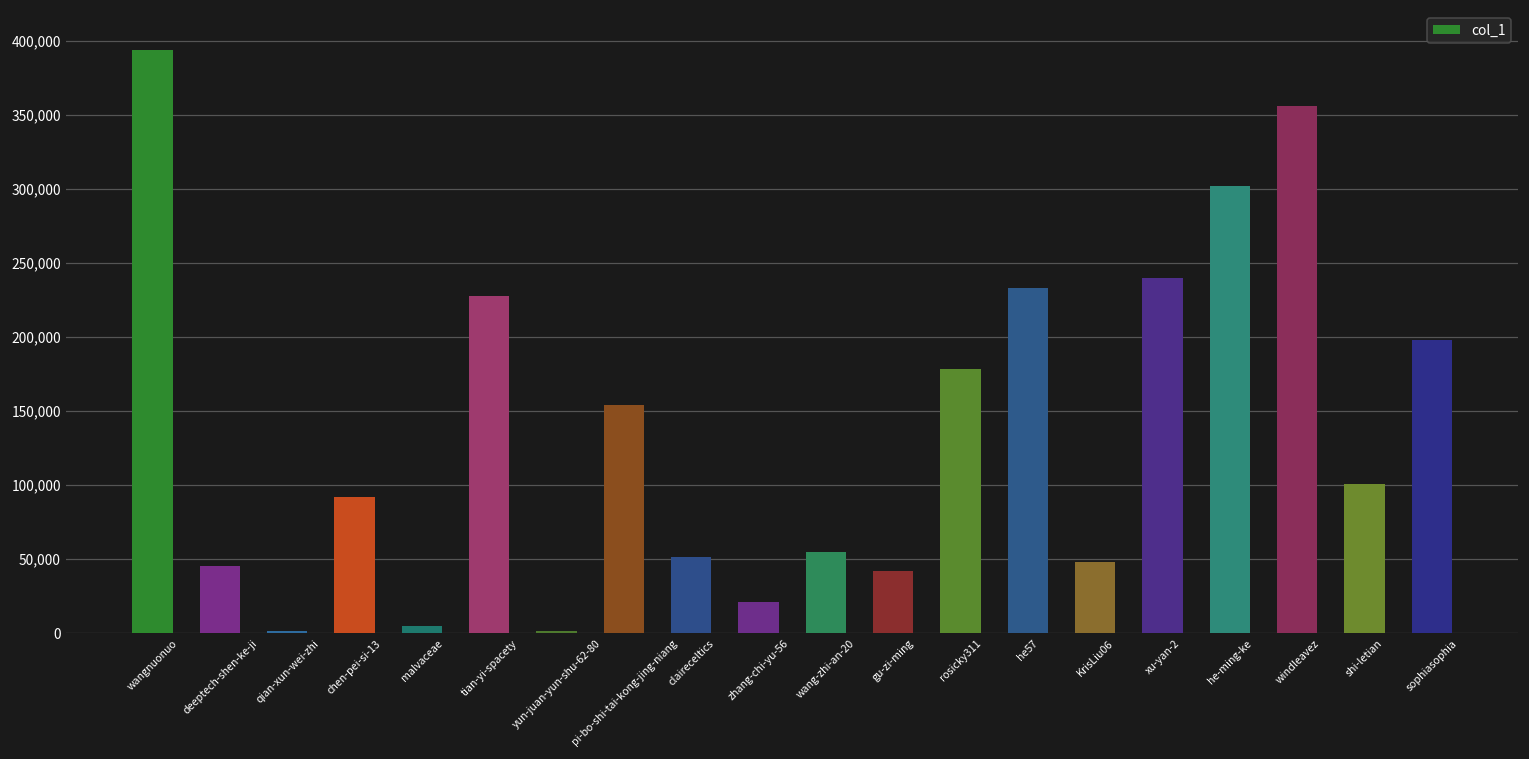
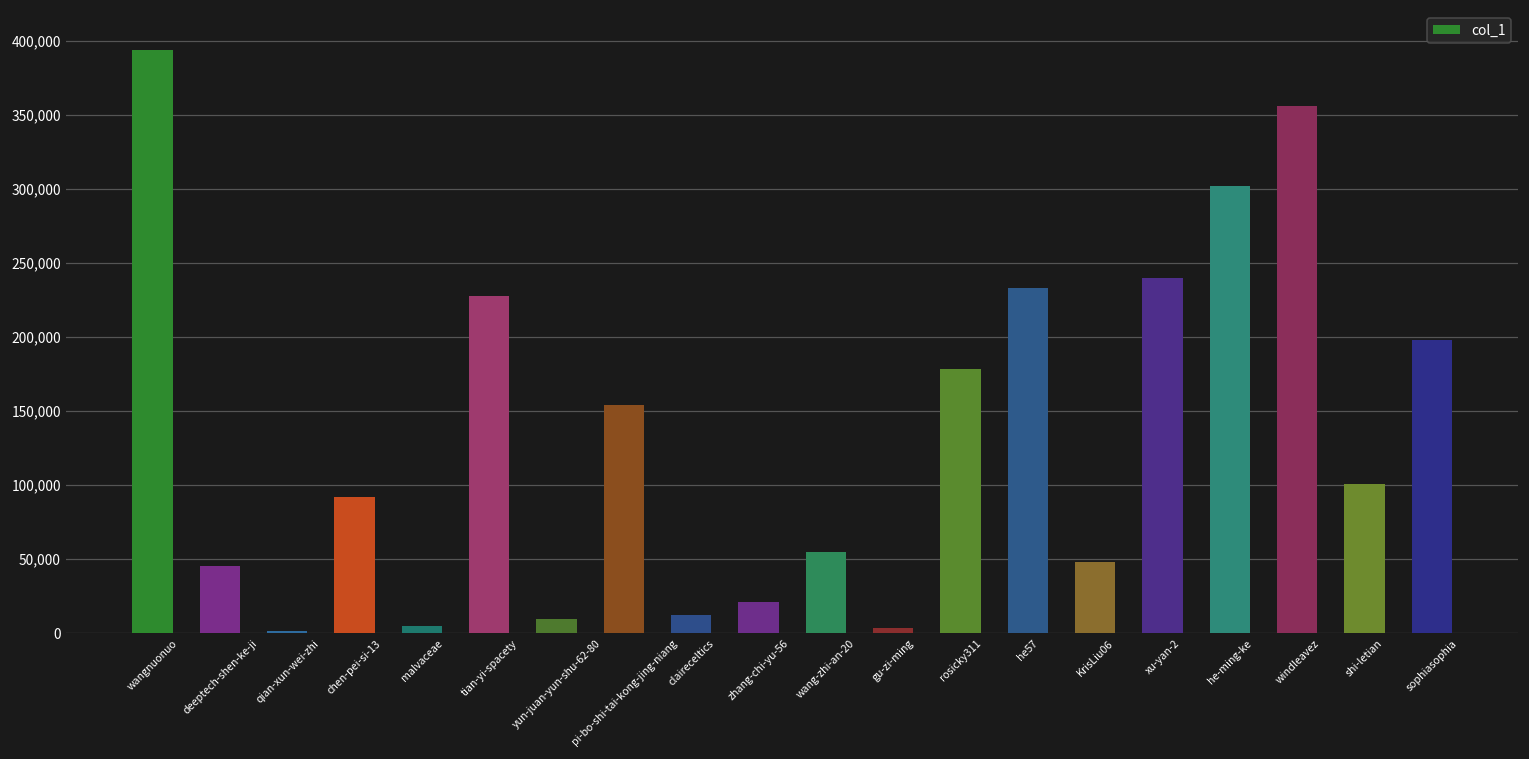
  {
    "wangnuonuo": "394,000",
    "deeptech-shen-ke-ji": "46,000",
    "chen-pei-si-13": "92,000",
    "malvaceae": "4,000",
    "tian-yi-spacety": "228,000",
-   "yun-juan-yun-shu-62-80": "1,000",
+   "yun-juan-yun-shu-62-80": "9,000",
    "pi-bo-shi-tai-kong-jing-niang": "154,000",
-   "claireceltics": "52,000",
+   "claireceltics": "12,000",
    "zhang-chi-yu-56": "21,000",
    "wang-zhi-an-20": "55,000",
-   "gu-zi-ming": "42,000",
+   "gu-zi-ming": "4,000",
    "rosicky311": "178,000",
    "he57": "233,000",
    "KrisLiu06": "48,000",
    "xu-yan-2": "240,000",
    "he-ming-ke": "302,000",
    "windleavez": "356,000",
    "shi-letian": "101,000",
    "sophiasophia": "198,000"
  }
